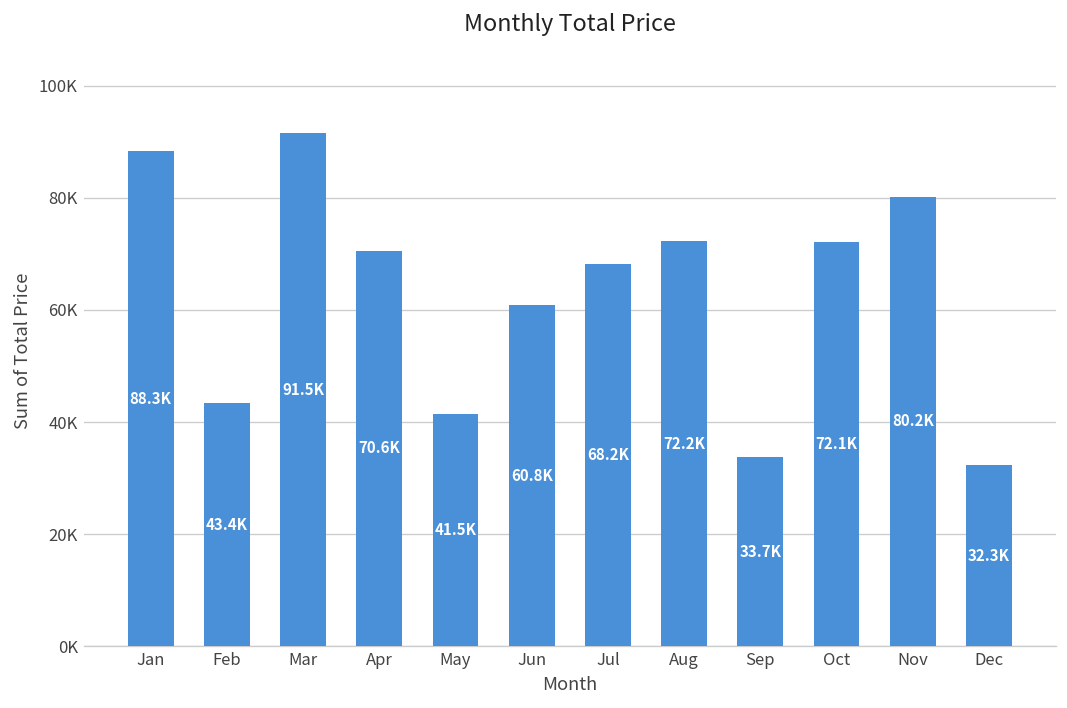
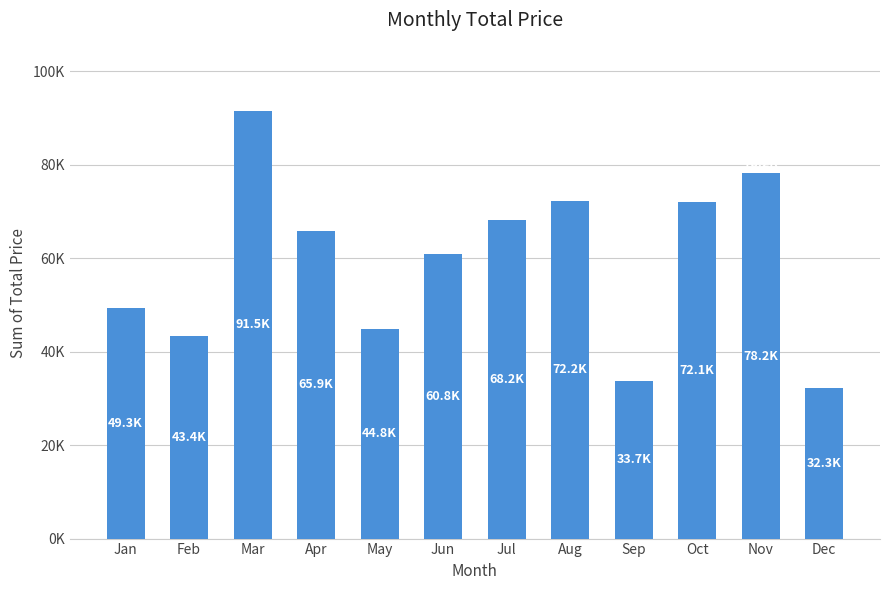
  {
-   "Jan": "88.3K",
+   "Jan": "49.3K",
    "Feb": "43.4K",
    "Mar": "91.5K",
-   "Apr": "70.6K",
-   "May": "41.5K",
+   "Apr": "65.9K",
+   "May": "44.8K",
    "Jun": "60.8K",
    "Jul": "68.2K",
    "Aug": "72.2K",
    "Sep": "33.7K",
    "Oct": "72.1K",
-   "Nov": "80.2K",
+   "Nov": "78.2K",
    "Dec": "32.3K"
  }
